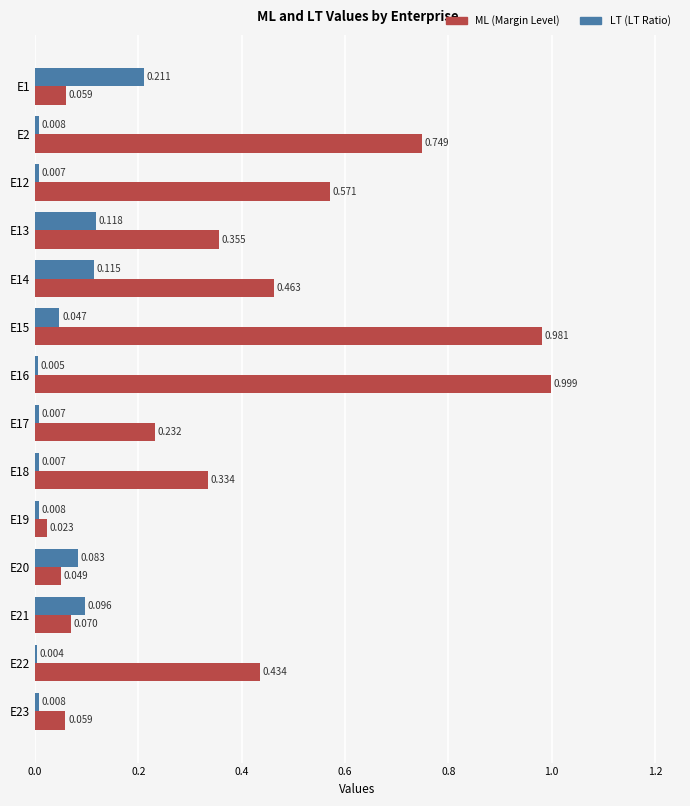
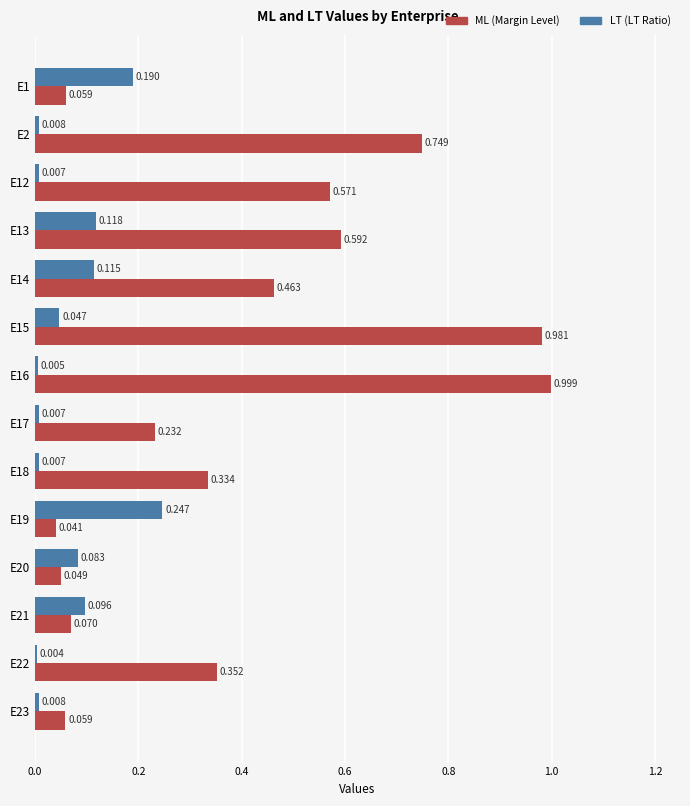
  {
    "ML (Margin Level)": {
      "E1": 0.059,
      "E2": 0.749,
      "E12": 0.571,
-     "E13": 0.355,
+     "E13": 0.592,
      "E14": 0.463,
      "E15": 0.981,
      "E16": 0.999,
      "E17": 0.232,
      "E18": 0.334,
-     "E19": 0.023,
+     "E19": 0.041,
      "E20": 0.049,
      "E21": 0.070,
-     "E22": 0.434,
+     "E22": 0.352,
      "E23": 0.059
    },
    "LT (LT Ratio)": {
-     "E1": 0.211,
+     "E1": 0.190,
      "E2": 0.008,
      "E12": 0.007,
      "E13": 0.118,
      "E14": 0.115,
      "E15": 0.047,
      "E16": 0.005,
      "E17": 0.007,
      "E18": 0.007,
-     "E19": 0.008,
+     "E19": 0.247,
      "E20": 0.083,
      "E21": 0.096,
      "E22": 0.004,
      "E23": 0.008
    }
  }
